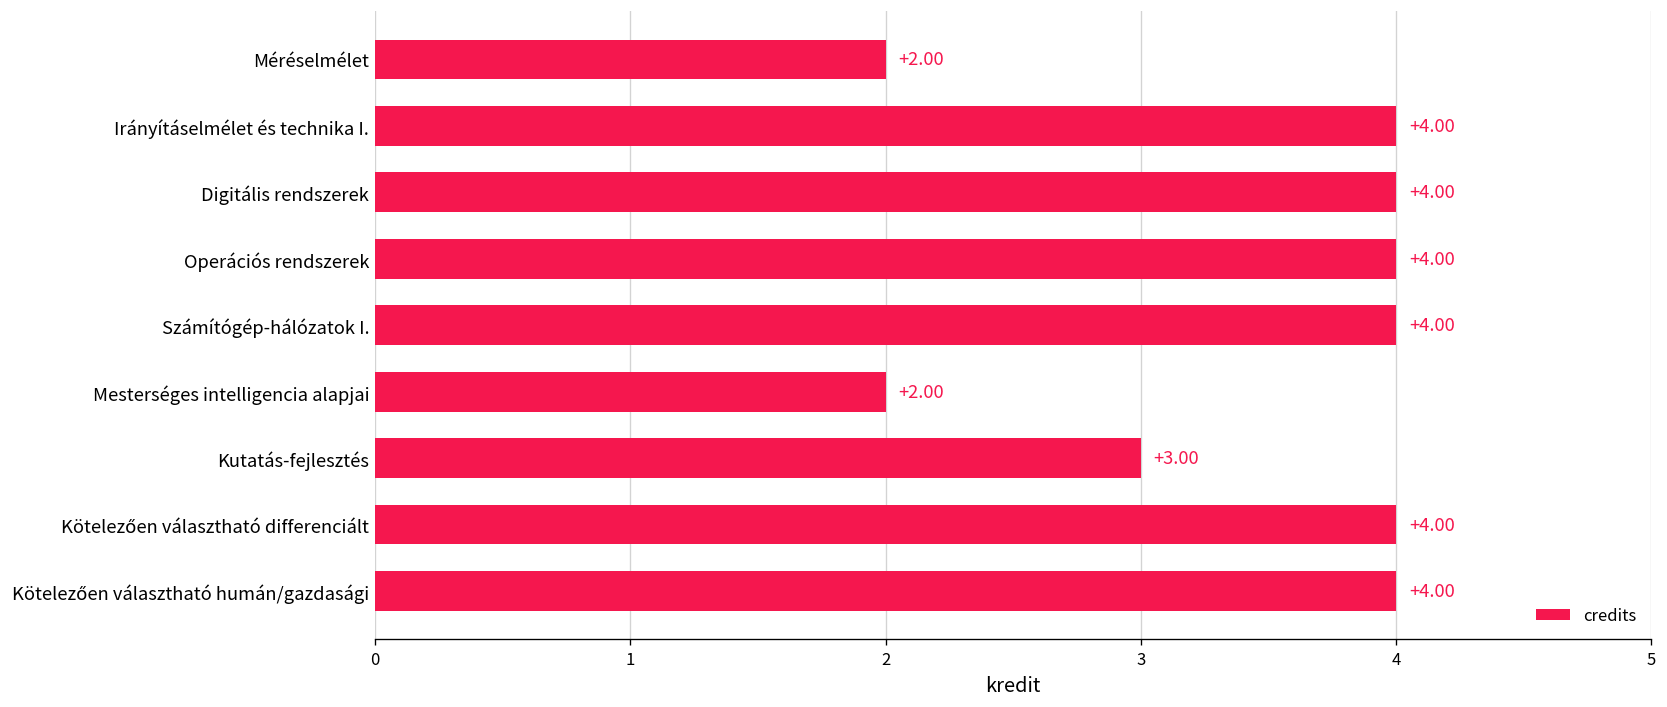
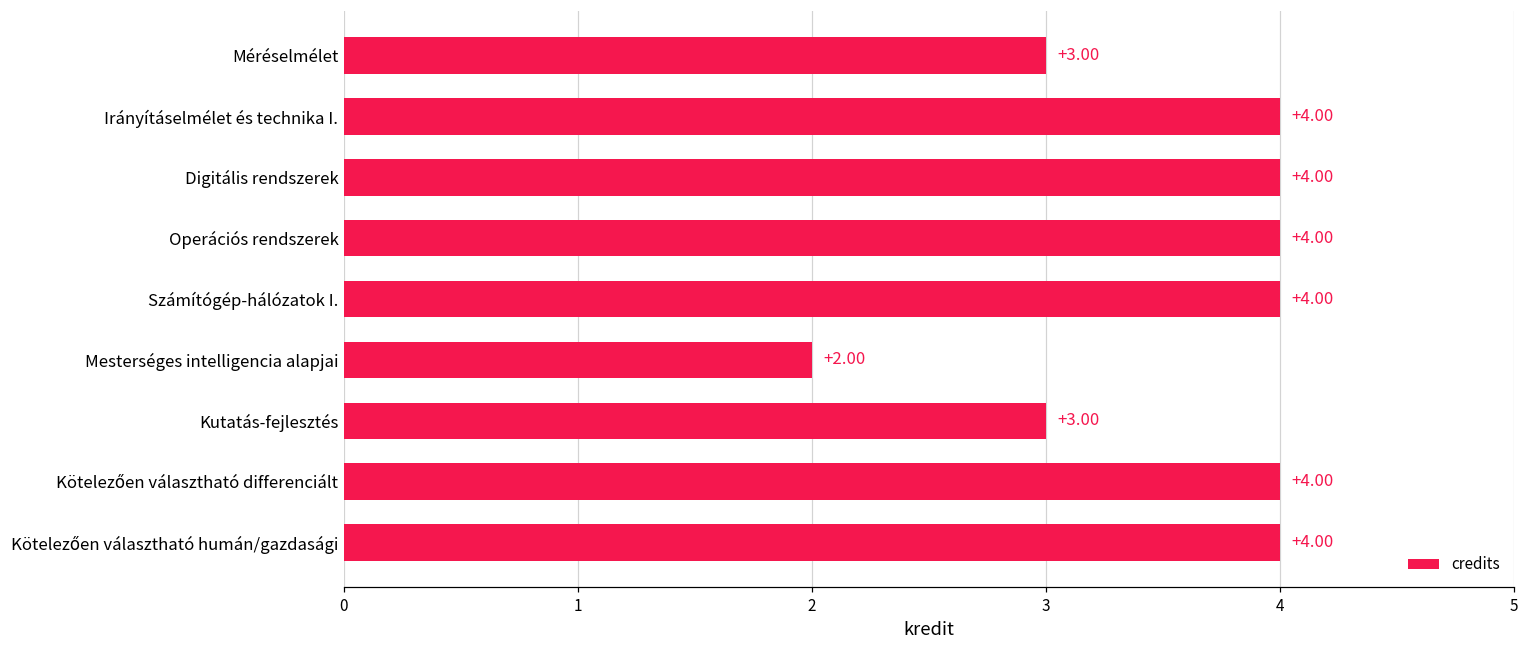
  {
-   "Méréselmélet": "+2.00",
+   "Méréselmélet": "+3.00",
    "Irányításelmélet és technika I.": "+4.00",
    "Digitális rendszerek": "+4.00",
    "Operációs rendszerek": "+4.00",
    "Számítógép-hálózatok I.": "+4.00",
    "Mesterséges intelligencia alapjai": "+2.00",
    "Kutatás-fejlesztés": "+3.00",
    "Kötelezően választható differenciált": "+4.00",
    "Kötelezően választható humán/gazdasági": "+4.00"
  }
